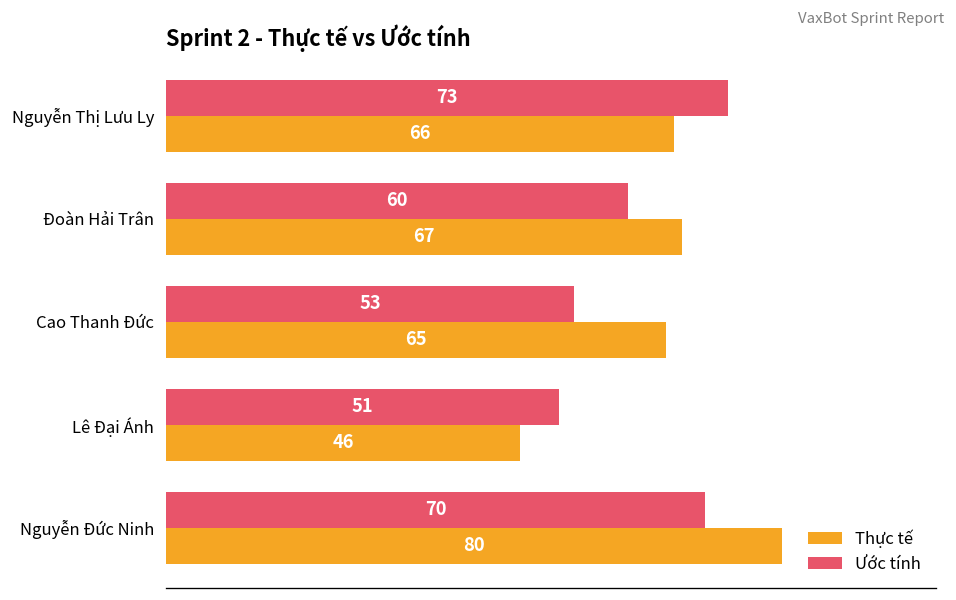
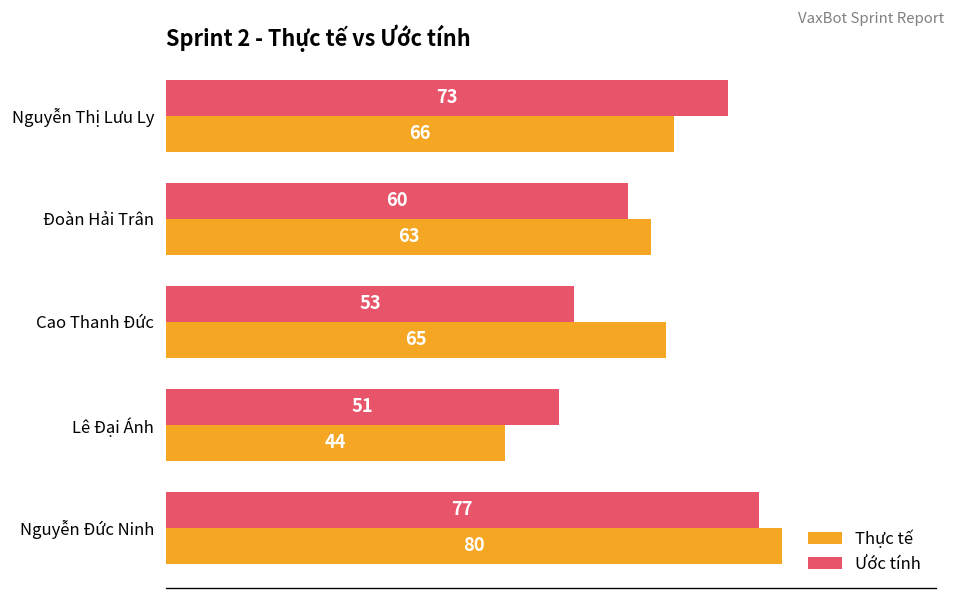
  {
    "Thực tế": {
      "Nguyễn Thị Lưu Ly": 66,
-     "Đoàn Hải Trân": 67,
+     "Đoàn Hải Trân": 63,
      "Cao Thanh Đức": 65,
-     "Lê Đại Ánh": 46,
+     "Lê Đại Ánh": 44,
      "Nguyễn Đức Ninh": 80
    },
    "Ước tính": {
      "Nguyễn Thị Lưu Ly": 73,
      "Đoàn Hải Trân": 60,
      "Cao Thanh Đức": 53,
      "Lê Đại Ánh": 51,
-     "Nguyễn Đức Ninh": 70
+     "Nguyễn Đức Ninh": 77
    }
  }
